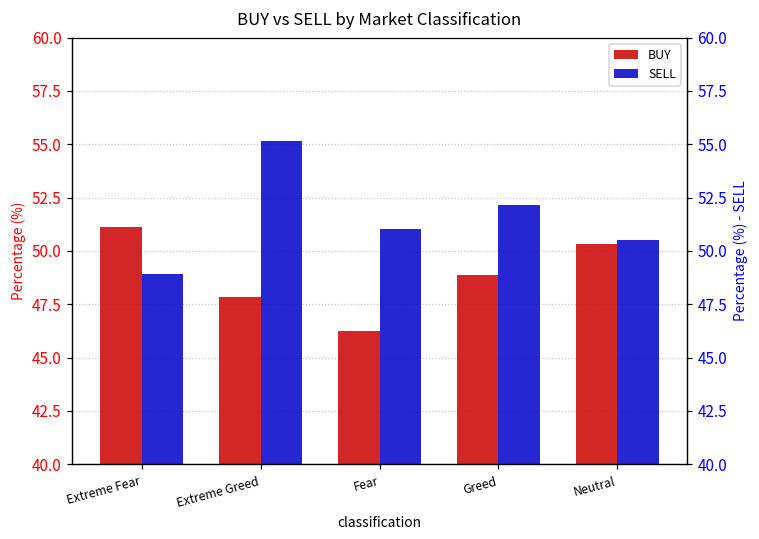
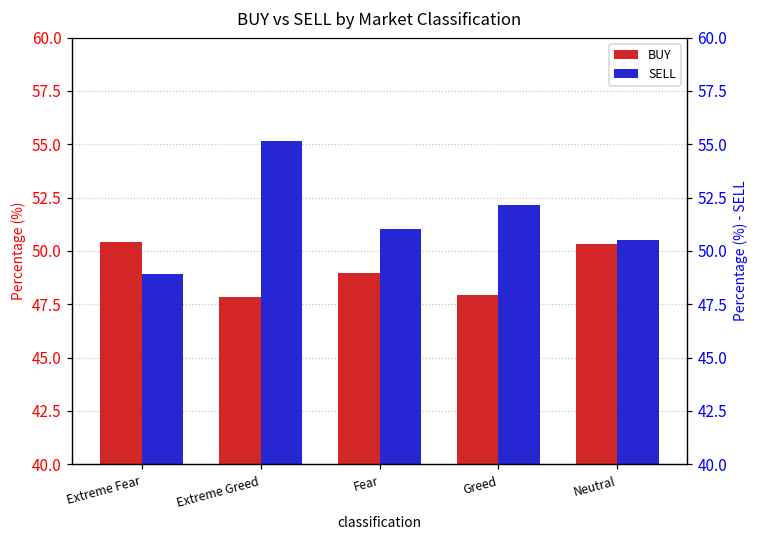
  {
    "BUY": {
-     "Extreme Fear": 51.1,
+     "Extreme Fear": 50.4,
      "Extreme Greed": 47.9,
-     "Fear": 46.3,
-     "Greed": 48.9,
+     "Fear": 49.0,
+     "Greed": 47.9,
      "Neutral": 50.3
    },
    "SELL": {
      "Extreme Fear": 48.9,
      "Extreme Greed": 55.1,
      "Fear": 51.0,
      "Greed": 52.2,
      "Neutral": 50.5
    }
  }
